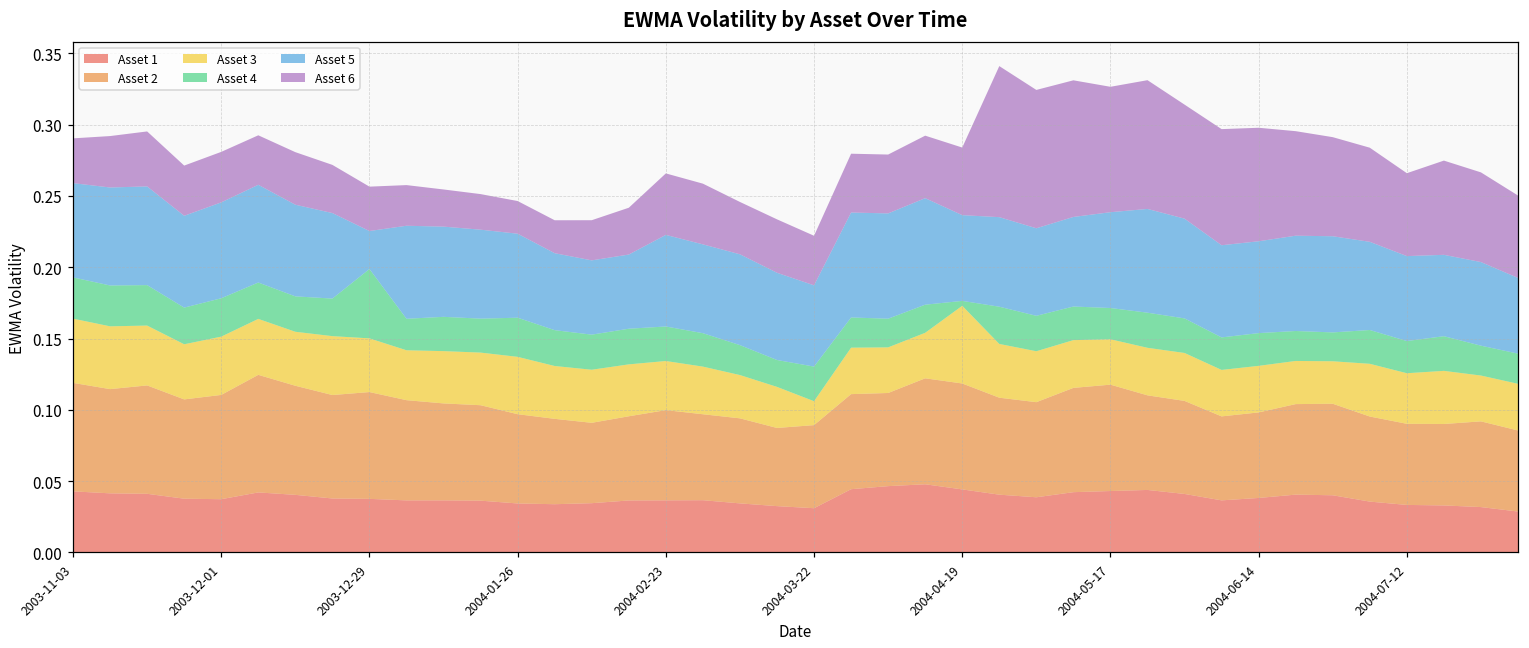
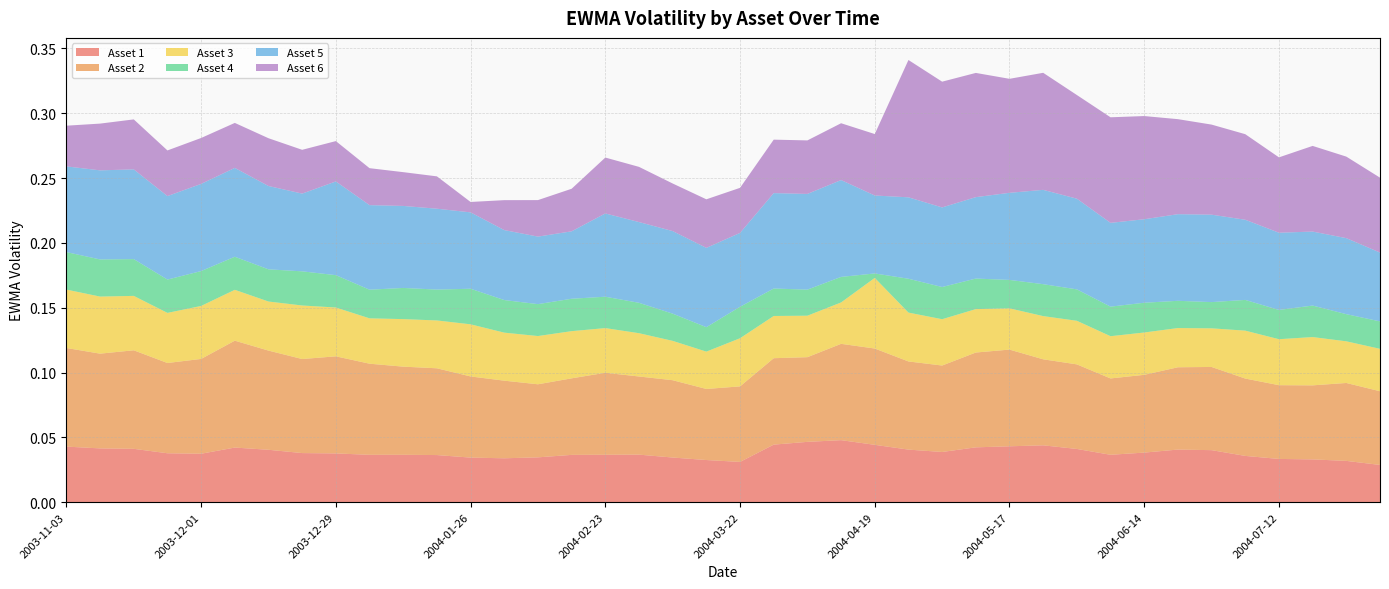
  {
    "Asset 3": {
      "2003-11-03": 0.045,
      "2003-12-01": 0.041,
      "2003-12-29": 0.038,
      "2004-01-26": 0.040,
      "2004-02-23": 0.034,
-     "2004-03-22": 0.017,
+     "2004-03-22": 0.037,
      "2004-04-19": 0.054,
      "2004-05-17": 0.032,
      "2004-06-14": 0.033,
      "2004-07-12": 0.035
    },
    "Asset 4": {
      "2003-11-03": 0.029,
      "2003-12-01": 0.027,
-     "2003-12-29": 0.049,
+     "2003-12-29": 0.025,
      "2004-01-26": 0.027,
      "2004-02-23": 0.024,
      "2004-03-22": 0.024,
      "2004-04-19": 0.003,
      "2004-05-17": 0.022,
      "2004-06-14": 0.023,
      "2004-07-12": 0.023
    },
    "Asset 5": {
      "2003-11-03": 0.066,
      "2003-12-01": 0.067,
-     "2003-12-29": 0.027,
+     "2003-12-29": 0.072,
      "2004-01-26": 0.059,
      "2004-02-23": 0.064,
      "2004-03-22": 0.057,
      "2004-04-19": 0.060,
      "2004-05-17": 0.067,
      "2004-06-14": 0.064,
      "2004-07-12": 0.060
    },
    "Asset 6": {
      "2003-11-03": 0.031,
      "2003-12-01": 0.035,
      "2003-12-29": 0.031,
-     "2004-01-26": 0.023,
+     "2004-01-26": 0.008,
      "2004-02-23": 0.043,
      "2004-03-22": 0.035,
      "2004-04-19": 0.047,
      "2004-05-17": 0.088,
      "2004-06-14": 0.080,
      "2004-07-12": 0.058
    }
  }
